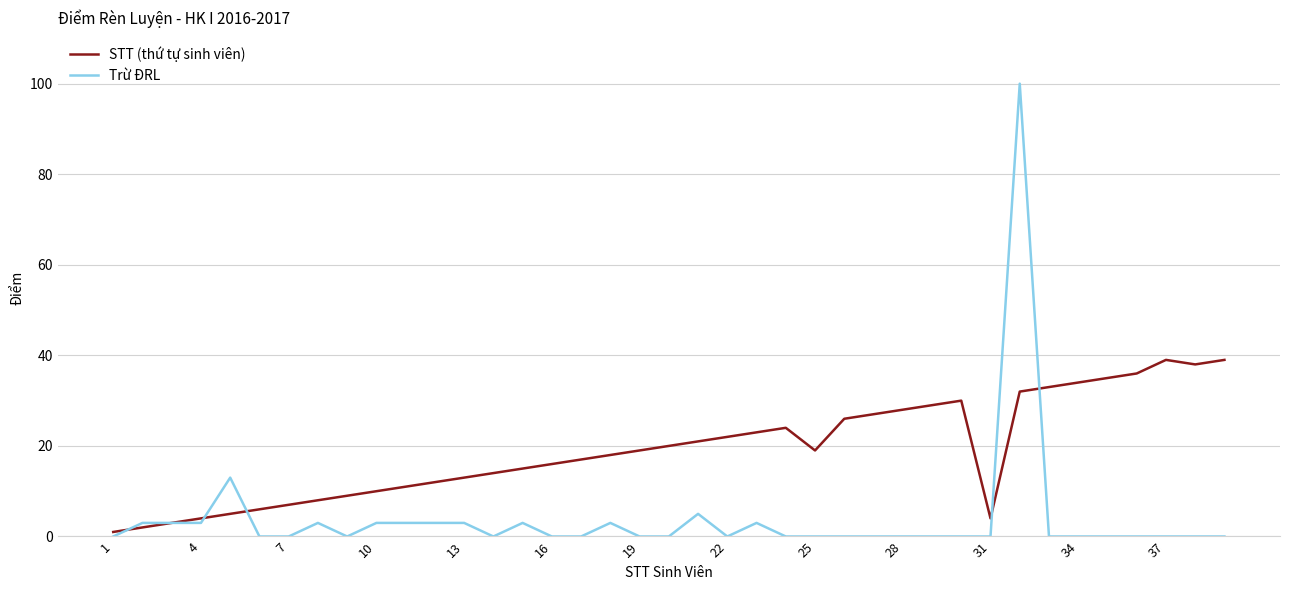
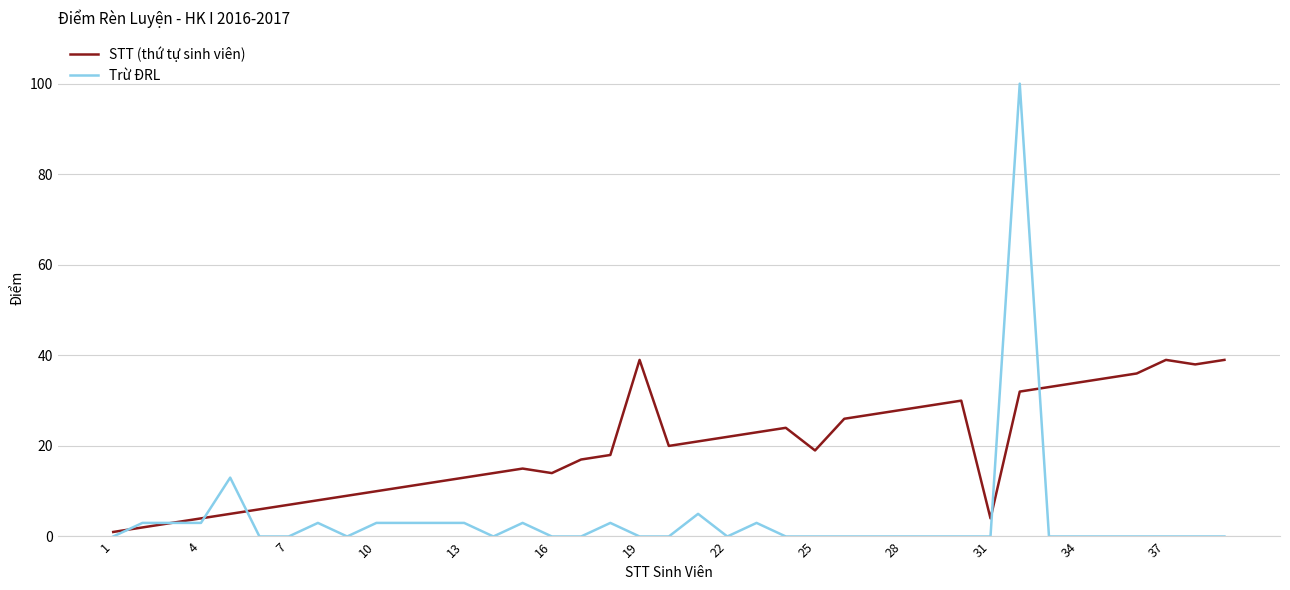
  {
    "STT (thứ tự sinh viên)": {
      "1": 1,
      "4": 4,
      "7": 7,
      "10": 10,
      "13": 13,
-     "16": 16,
-     "19": 19,
+     "16": 14,
+     "19": 39,
      "22": 22,
      "25": 19,
      "28": 28,
      "31": 4,
      "34": 34,
      "37": 39
    },
    "Trừ ĐRL": {
      "1": 0,
      "4": 3,
      "7": 0,
      "10": 3,
      "13": 3,
      "16": 0,
      "19": 0,
      "22": 0,
      "25": 0,
      "28": 0,
      "31": 0,
      "34": 0,
      "37": 0
    }
  }
